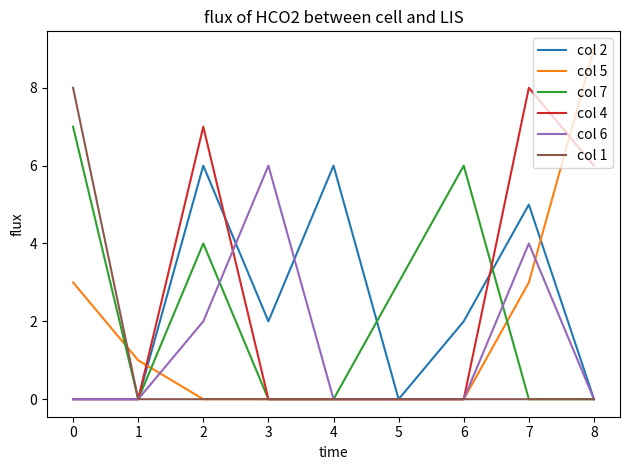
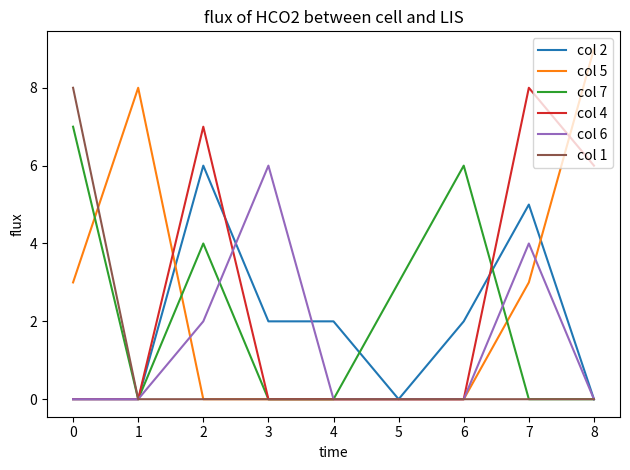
  {
    "col 2": {
      "2": 6,
      "3": 2,
-     "4": 6,
+     "4": 2,
      "6": 2,
      "7": 5
    },
    "col 5": {
      "0": 3,
-     "1": 1,
+     "1": 8,
      "7": 3
    },
    "col 7": {
      "0": 7,
      "2": 4,
      "5": 3,
      "6": 6
    },
    "col 4": {
      "2": 7,
      "7": 8
    },
    "col 6": {
      "2": 2,
      "3": 6,
      "7": 4
    },
    "col 1": {
      "0": 8
    }
  }
